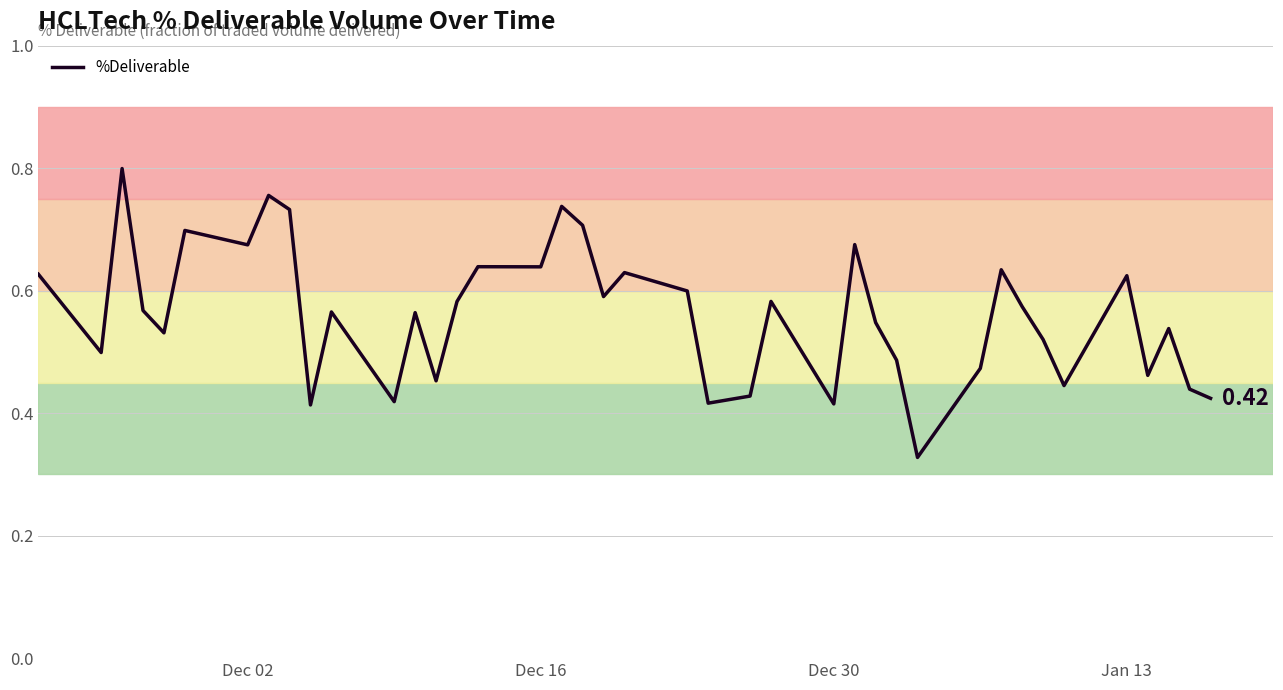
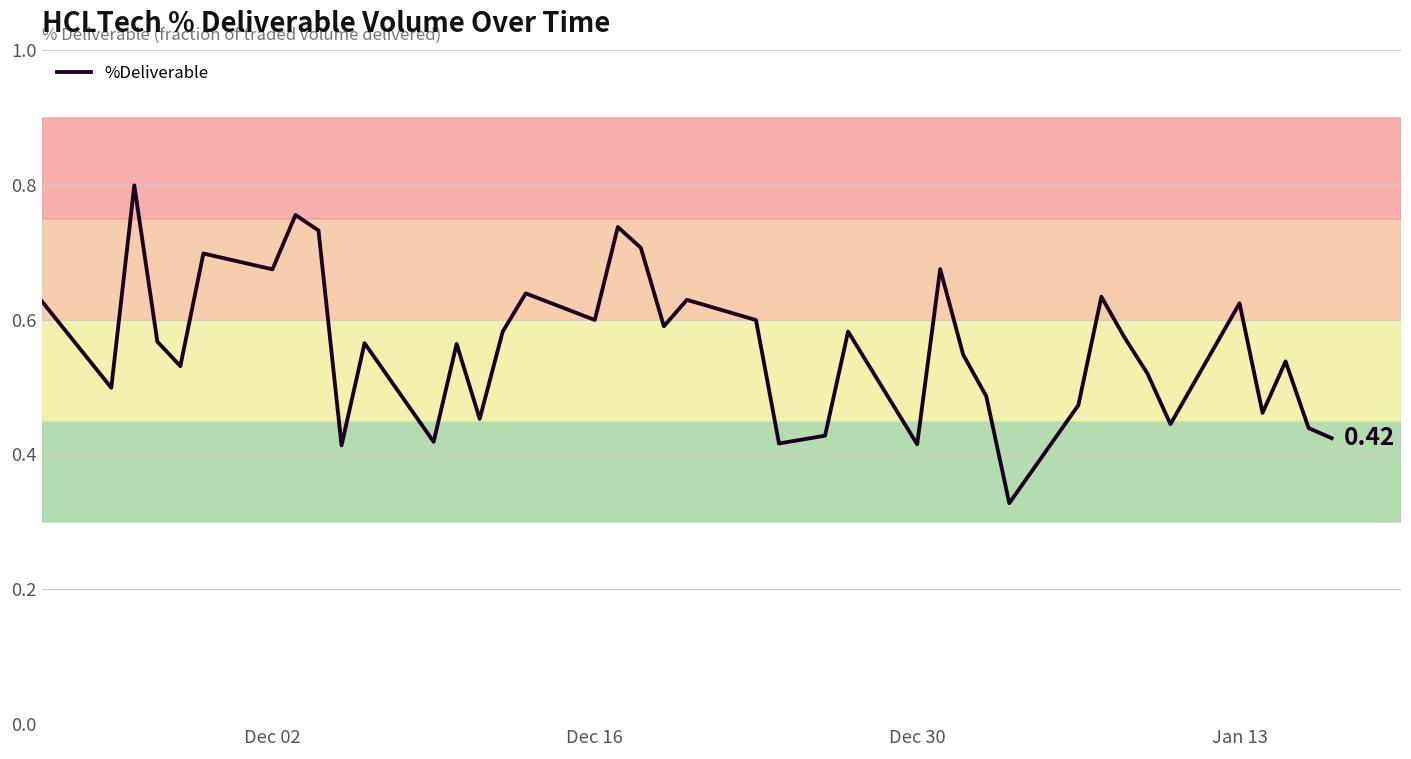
  {
    "Dec 02": 0.67,
-   "Dec 16": 0.64,
+   "Dec 16": 0.60,
    "Dec 30": 0.42,
    "Jan 13": 0.62
  }
